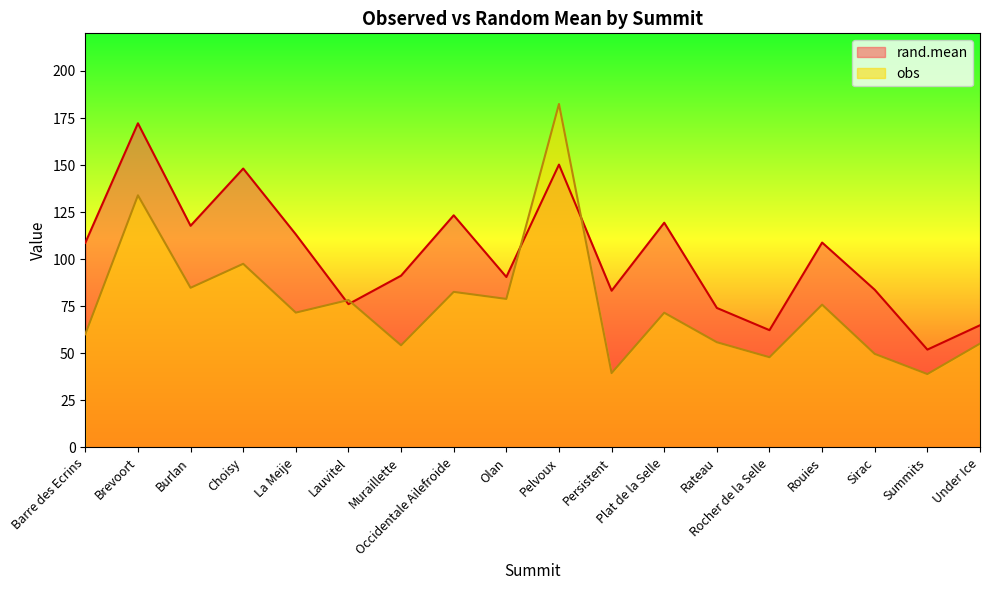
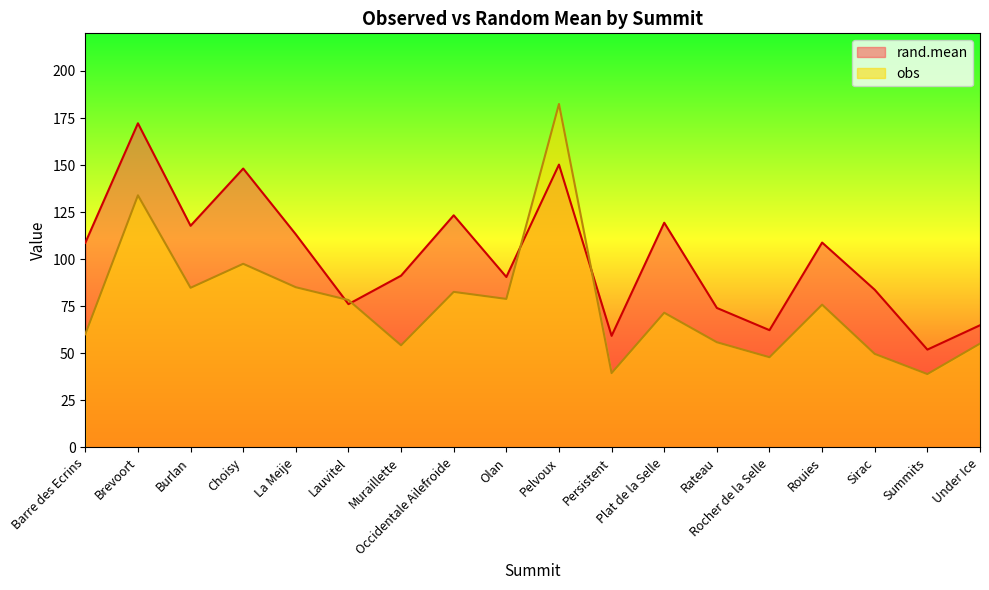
  {
    "rand.mean": {
      "Barre des Ecrins": 109,
      "Brevoort": 172,
      "Burlan": 118,
      "Choisy": 148,
      "La Meije": 113,
      "Lauvitel": 76,
      "Muraillette": 91,
      "Occidentale Ailefroide": 123,
      "Olan": 91,
      "Pelvoux": 150,
-     "Persistent": 83,
+     "Persistent": 59,
      "Plat de la Selle": 119,
      "Rateau": 74,
      "Rocher de la Selle": 62,
      "Rouies": 109,
      "Sirac": 84,
      "Summits": 52,
      "Under Ice": 65
    },
    "obs": {
      "Barre des Ecrins": 60,
      "Brevoort": 134,
      "Burlan": 85,
      "Choisy": 98,
-     "La Meije": 72,
+     "La Meije": 85,
      "Lauvitel": 78,
      "Muraillette": 54,
      "Occidentale Ailefroide": 83,
      "Olan": 79,
      "Pelvoux": 182,
      "Persistent": 40,
      "Plat de la Selle": 72,
      "Rateau": 56,
      "Rocher de la Selle": 48,
      "Rouies": 76,
      "Sirac": 50,
      "Summits": 39,
      "Under Ice": 55
    }
  }
